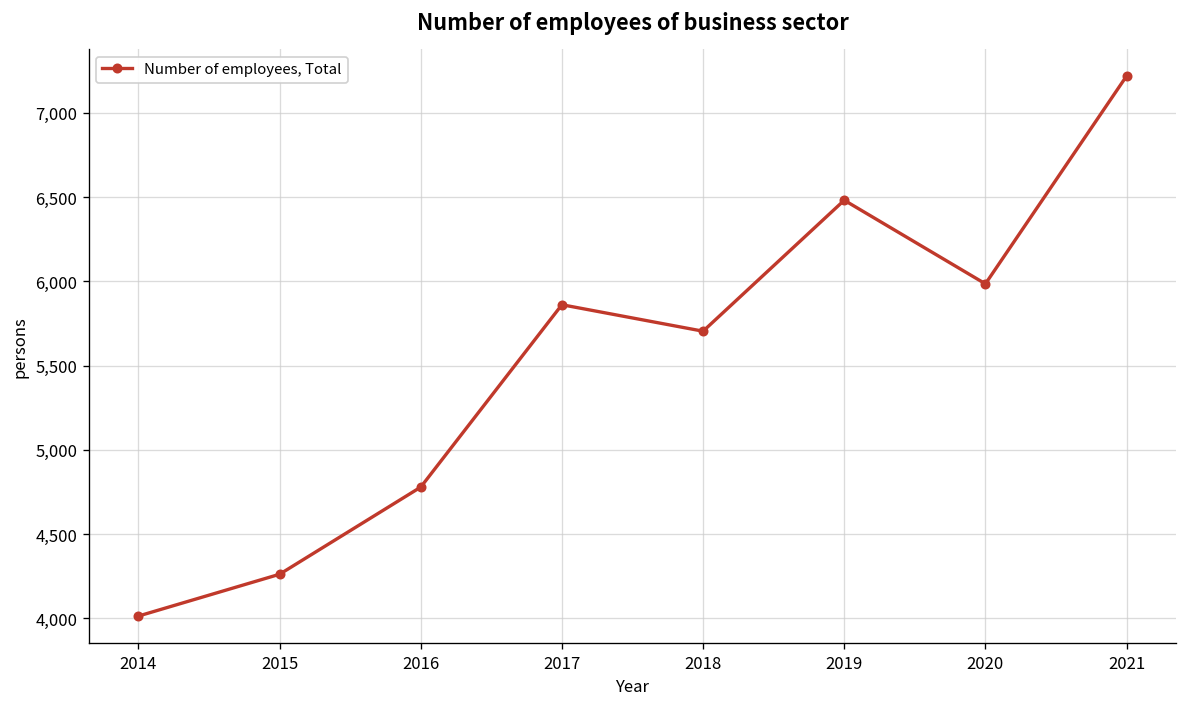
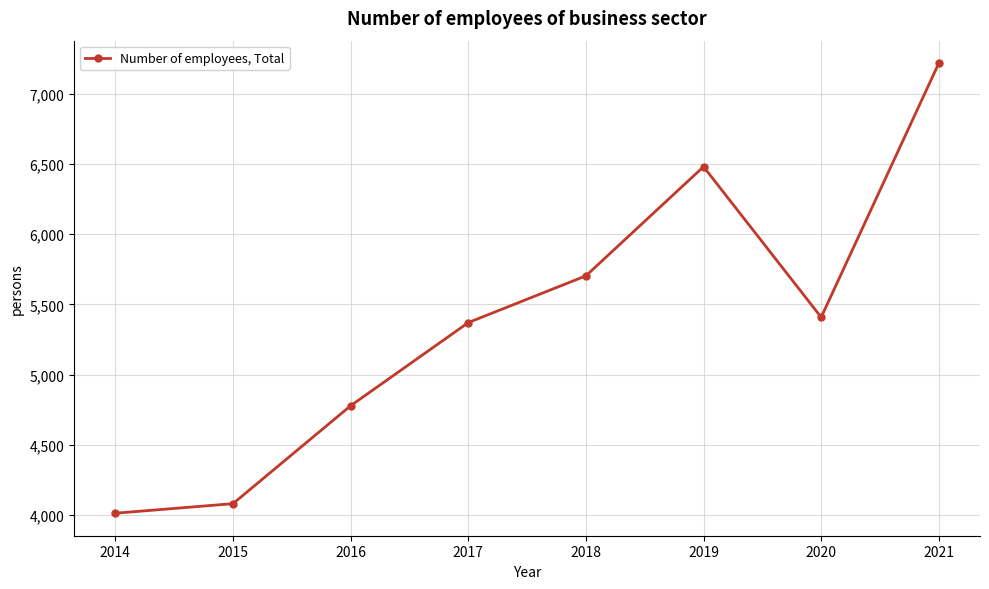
  {
    "2014": "4,010",
-   "2015": "4,260",
+   "2015": "4,080",
    "2016": "4,780",
-   "2017": "5,860",
+   "2017": "5,370",
    "2018": "5,700",
    "2019": "6,480",
-   "2020": "5,990",
+   "2020": "5,410",
    "2021": "7,220"
  }
